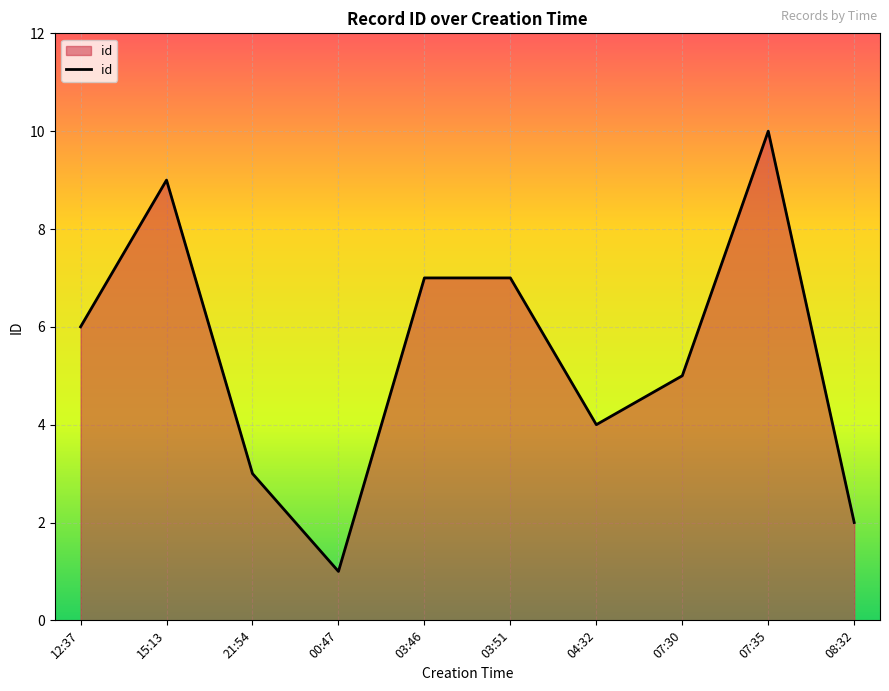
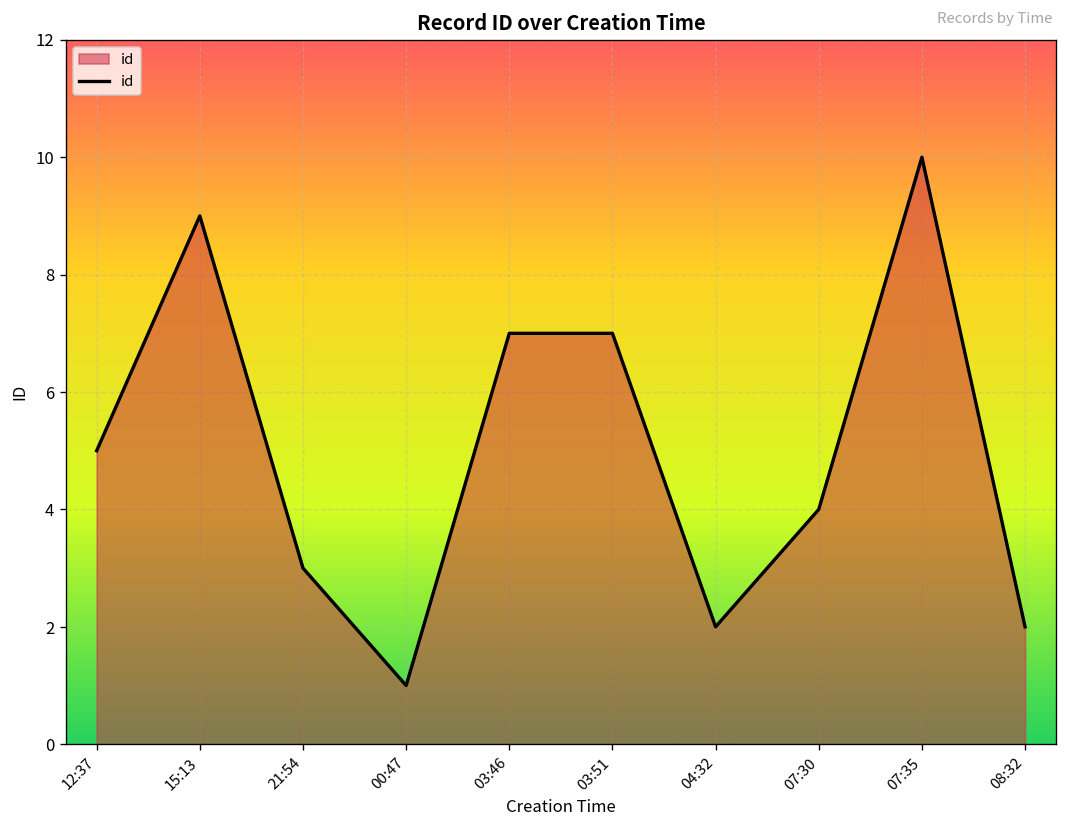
  {
-   "12:37": 6,
+   "12:37": 5,
    "15:13": 9,
    "21:54": 3,
    "00:47": 1,
    "03:46": 7,
    "03:51": 7,
-   "04:32": 4,
-   "07:30": 5,
+   "04:32": 2,
+   "07:30": 4,
    "07:35": 10,
    "08:32": 2
  }
